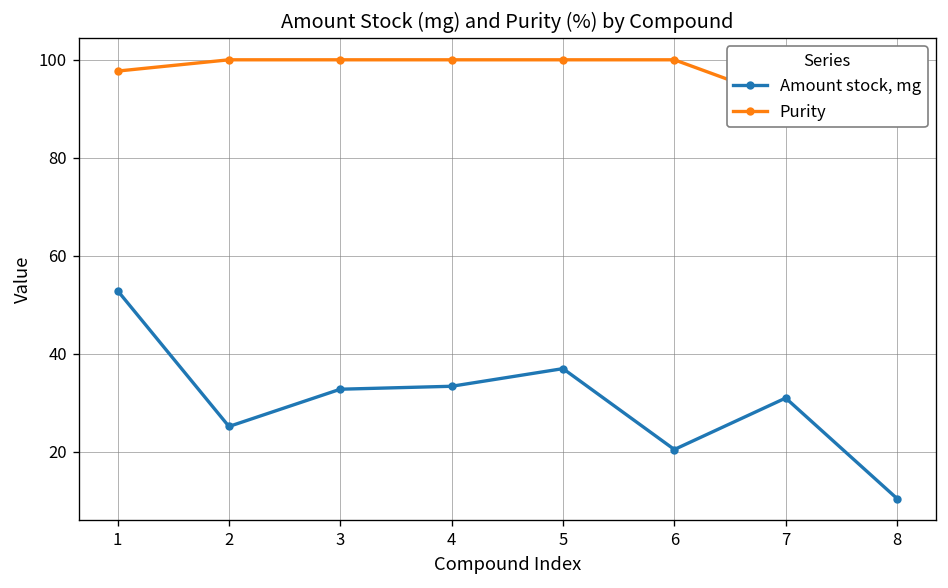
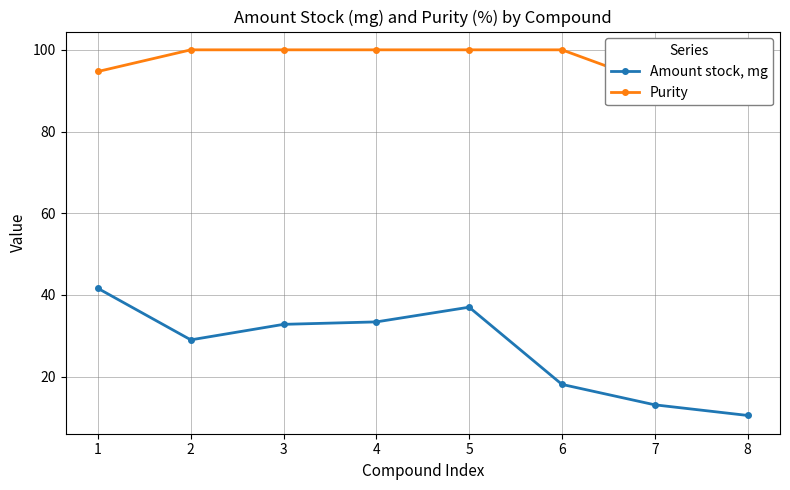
  {
    "Amount stock, mg": {
-     "1": 53,
-     "2": 25,
+     "1": 42,
+     "2": 29,
      "3": 33,
      "4": 33,
      "5": 37,
-     "6": 21,
-     "7": 31,
+     "6": 18,
+     "7": 13,
      "8": 11
    },
    "Purity": {
-     "1": 98,
+     "1": 95,
      "2": 100,
      "3": 100,
      "4": 100,
      "5": 100,
      "6": 100
    }
  }
